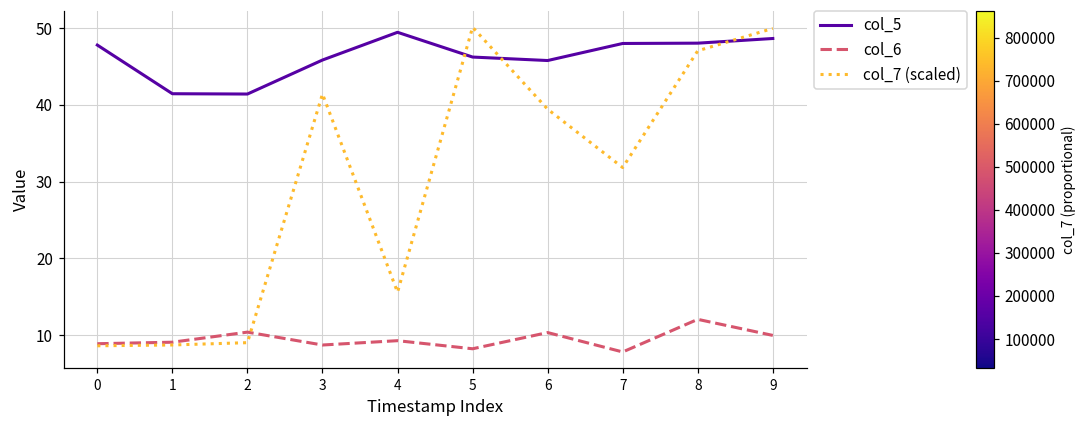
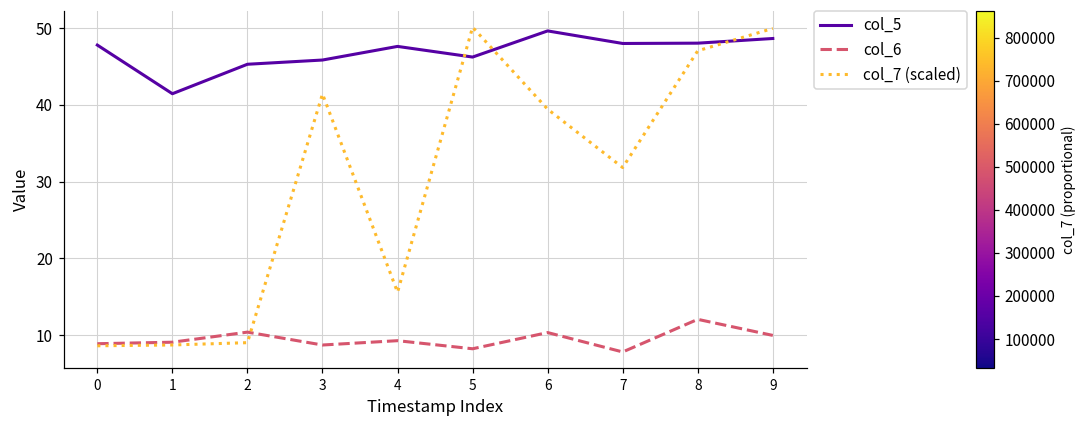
  {
    "col_5": {
      "0": 48,
      "1": 41,
-     "2": 41,
+     "2": 45,
      "3": 46,
-     "4": 49,
+     "4": 48,
      "5": 46,
-     "6": 46,
+     "6": 50,
      "7": 48,
      "8": 48,
      "9": 49
    },
    "col_6": {
      "2": 10,
      "3": 9,
      "4": 9,
      "5": 8,
      "6": 10,
      "7": 8,
      "8": 12,
      "9": 10
    },
    "col_7 (scaled)": {
      "2": 9,
      "3": 41,
      "4": 16,
      "5": 50,
      "6": 39,
      "7": 32,
      "8": 47,
      "9": 50
    }
  }
